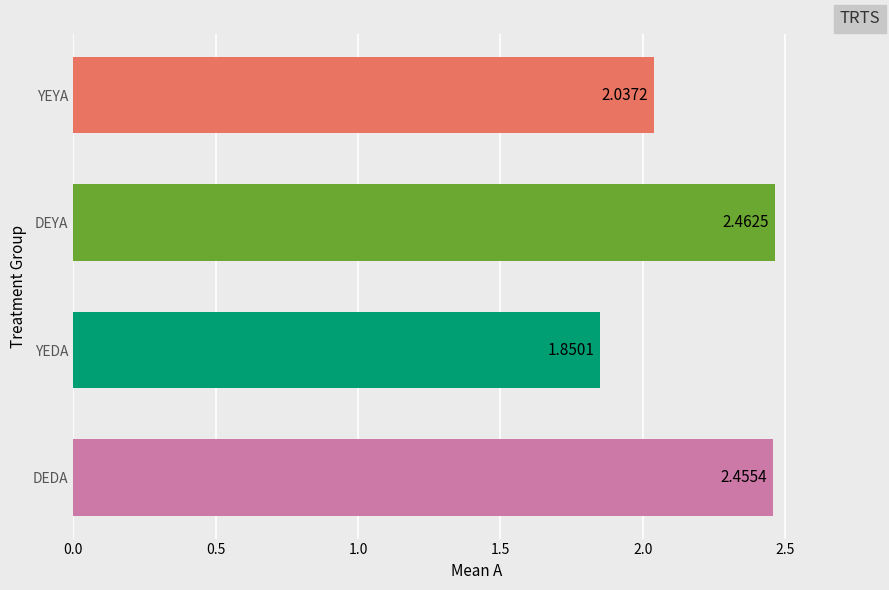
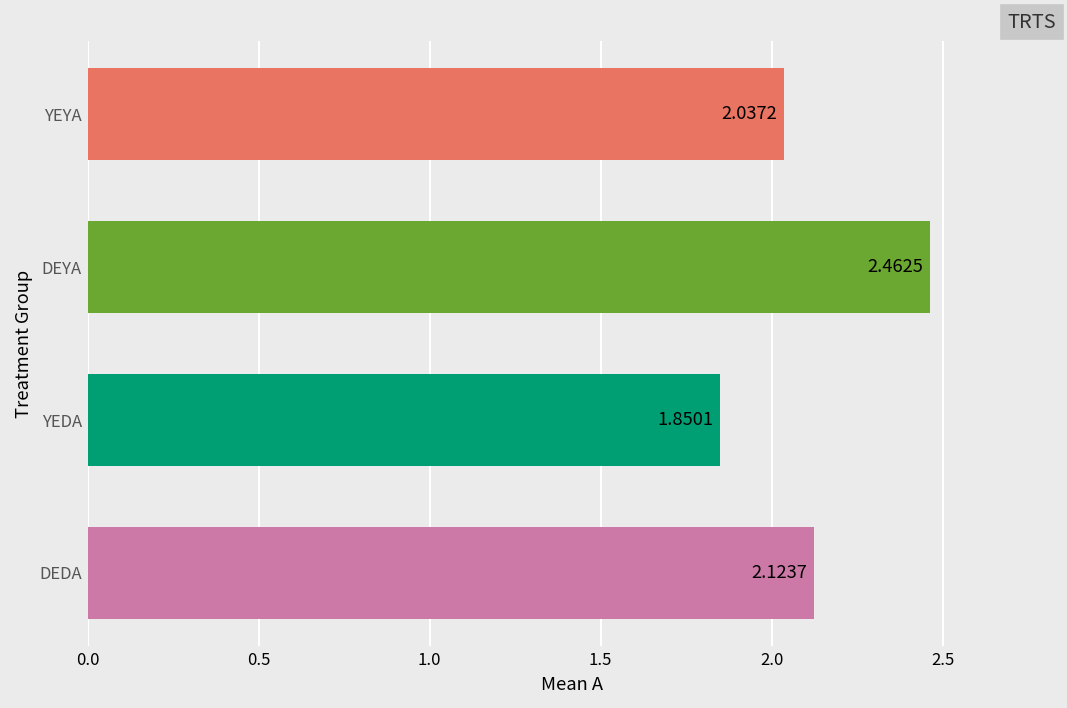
  {
    "YEYA": 2.0372,
    "DEYA": 2.4625,
    "YEDA": 1.8501,
-   "DEDA": 2.4554
+   "DEDA": 2.1237
  }
